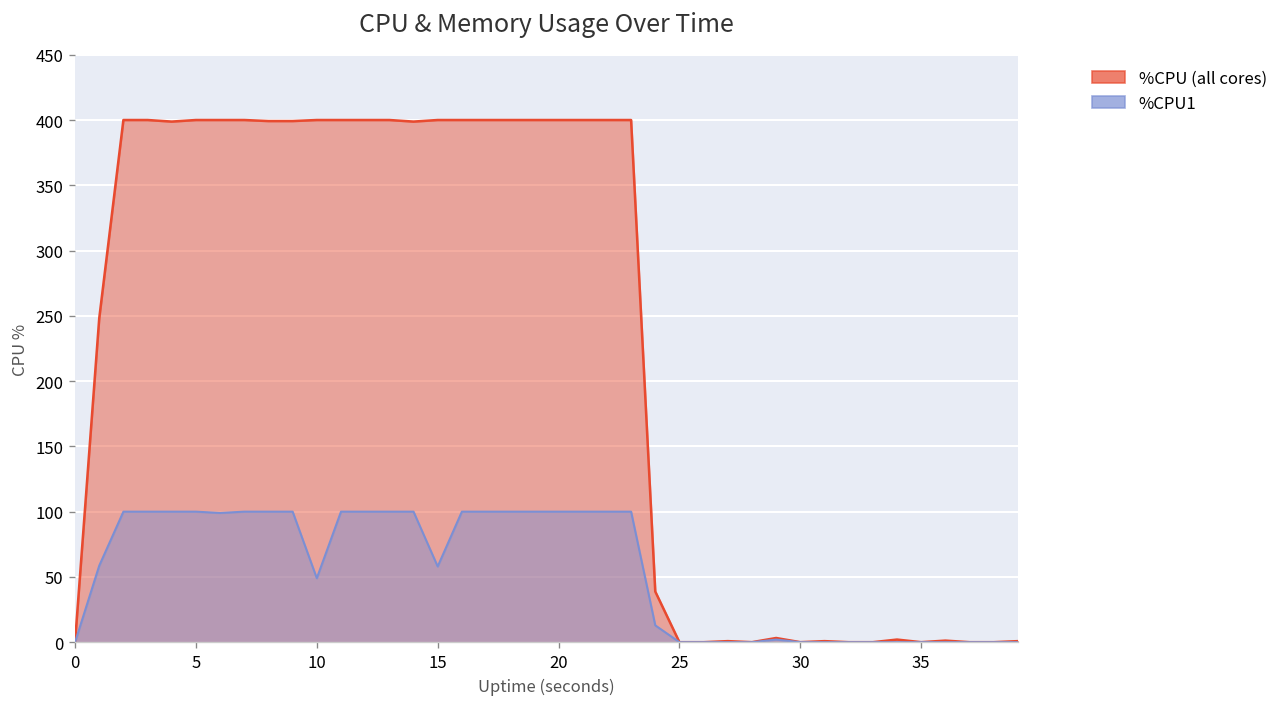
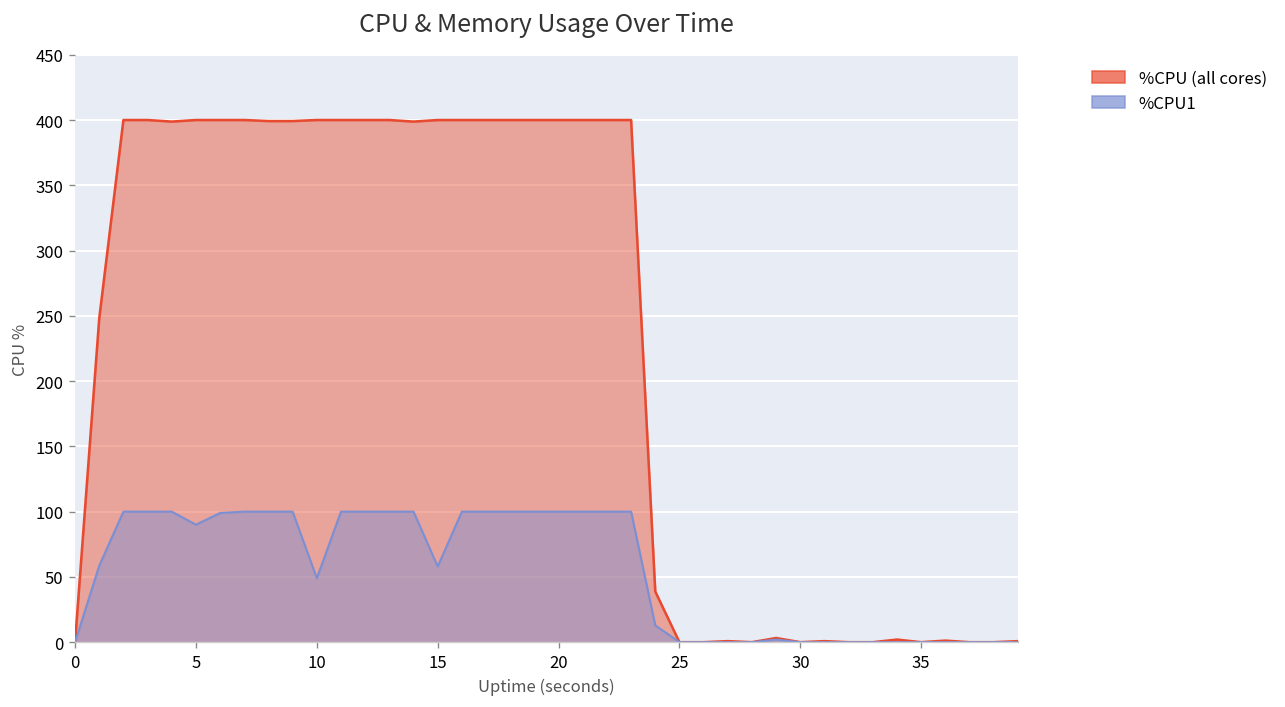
  {
    "%CPU1": {
-     "5": 100,
+     "5": 90,
      "10": 49,
      "15": 58,
      "20": 100
    }
  }
